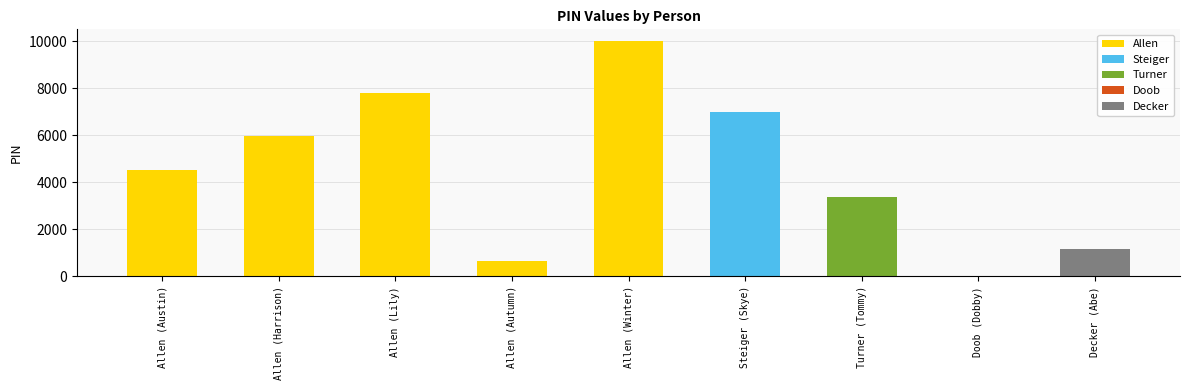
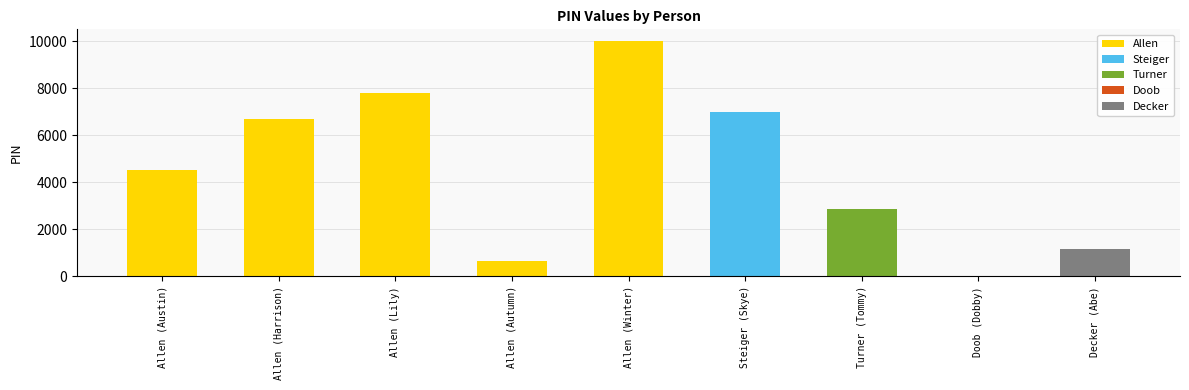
  {
    "Allen (Austin)": 4500,
-   "Allen (Harrison)": 6000,
+   "Allen (Harrison)": 6700,
    "Allen (Lily)": 7800,
    "Allen (Autumn)": 600,
    "Allen (Winter)": 10000,
    "Steiger (Skye)": 7000,
-   "Turner (Tommy)": 3400,
+   "Turner (Tommy)": 2900,
    "Doob (Dobby)": 0,
    "Decker (Abe)": 1200
  }
